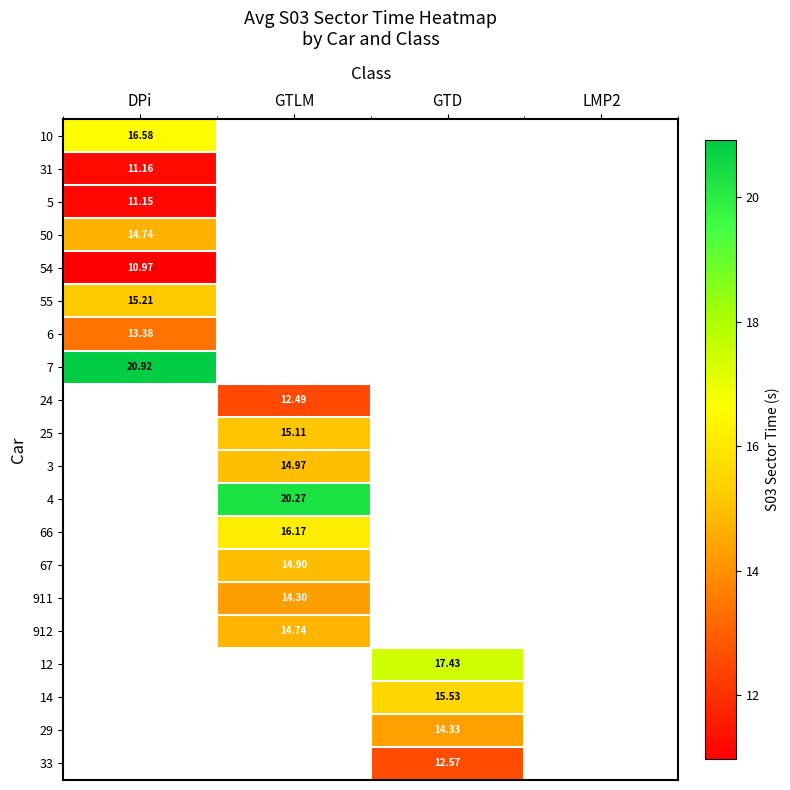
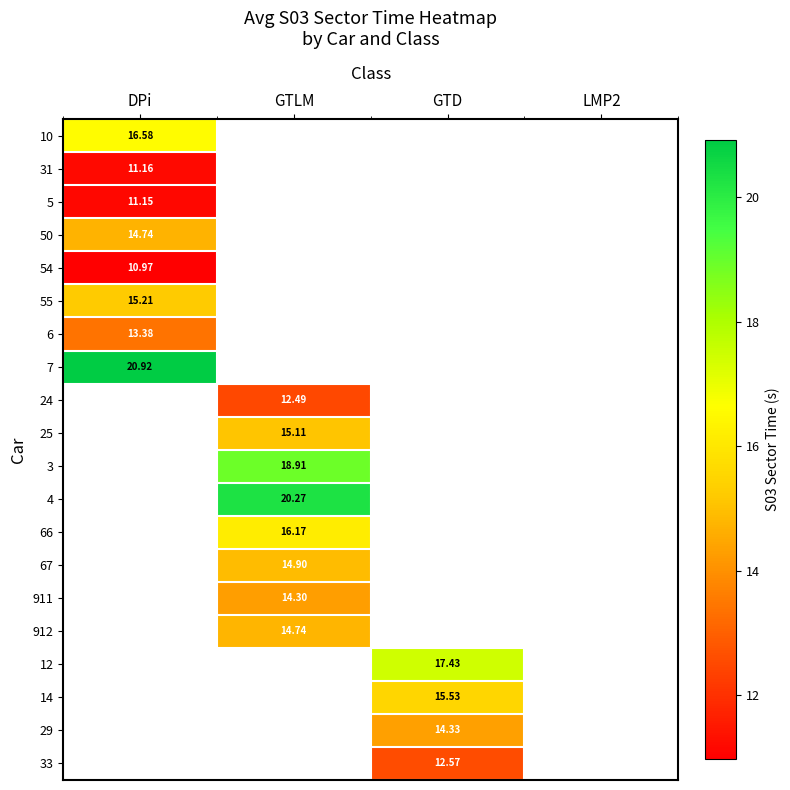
  {
    "10": {
      "DPi": 16.58
    },
    "31": {
      "DPi": 11.16
    },
    "5": {
      "DPi": 11.15
    },
    "50": {
      "DPi": 14.74
    },
    "54": {
      "DPi": 10.97
    },
    "55": {
      "DPi": 15.21
    },
    "6": {
      "DPi": 13.38
    },
    "7": {
      "DPi": 20.92
    },
    "24": {
      "GTLM": 12.49
    },
    "25": {
      "GTLM": 15.11
    },
    "3": {
-     "GTLM": 14.97
+     "GTLM": 18.91
    },
    "4": {
      "GTLM": 20.27
    },
    "66": {
      "GTLM": 16.17
    },
    "67": {
      "GTLM": 14.90
    },
    "911": {
      "GTLM": 14.30
    },
    "912": {
      "GTLM": 14.74
    },
    "12": {
      "GTD": 17.43
    },
    "14": {
      "GTD": 15.53
    },
    "29": {
      "GTD": 14.33
    },
    "33": {
      "GTD": 12.57
    }
  }
